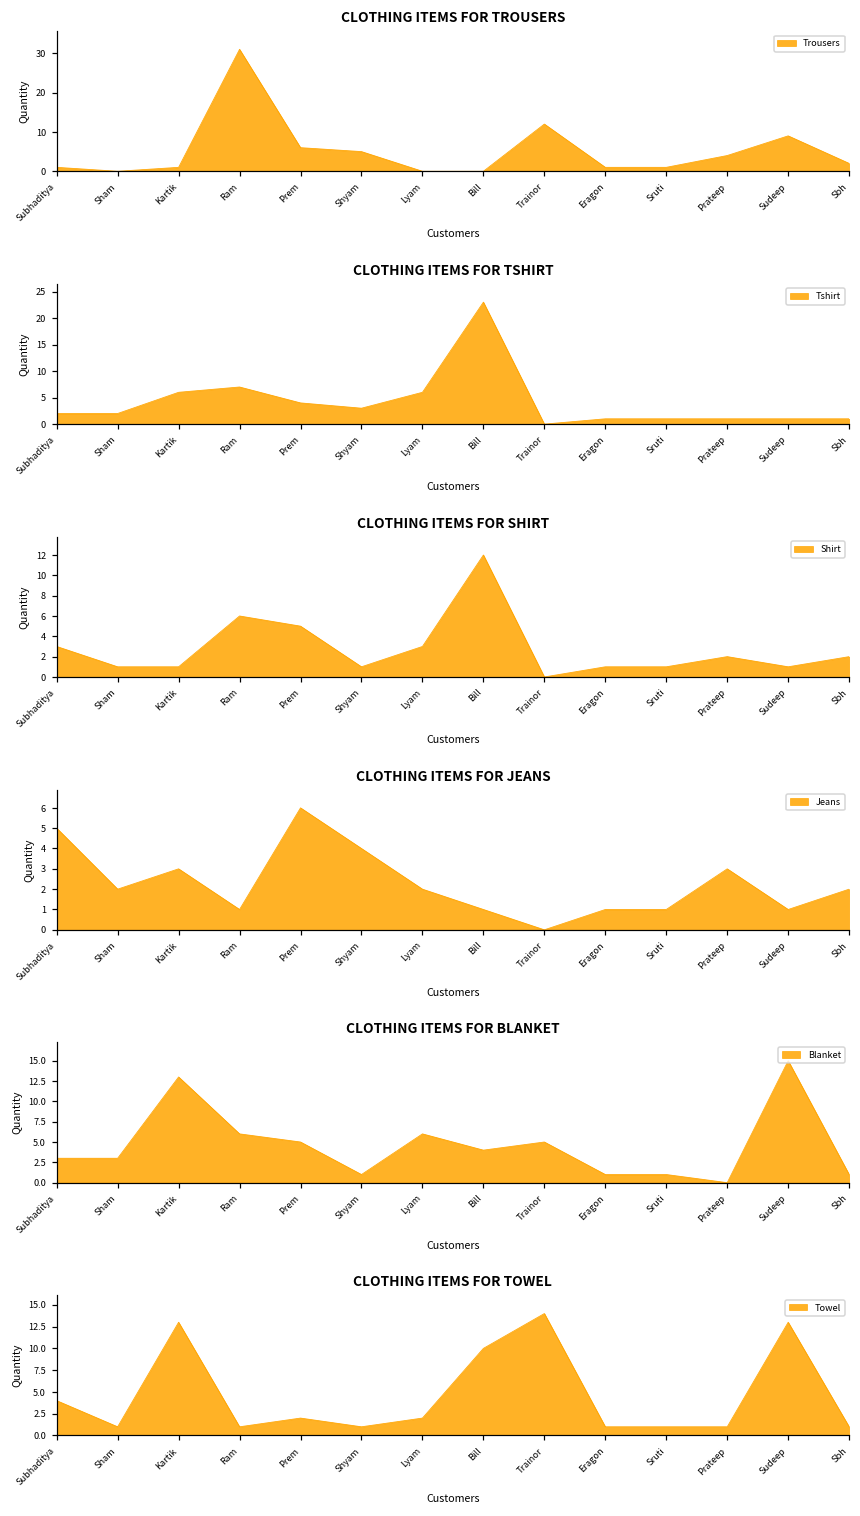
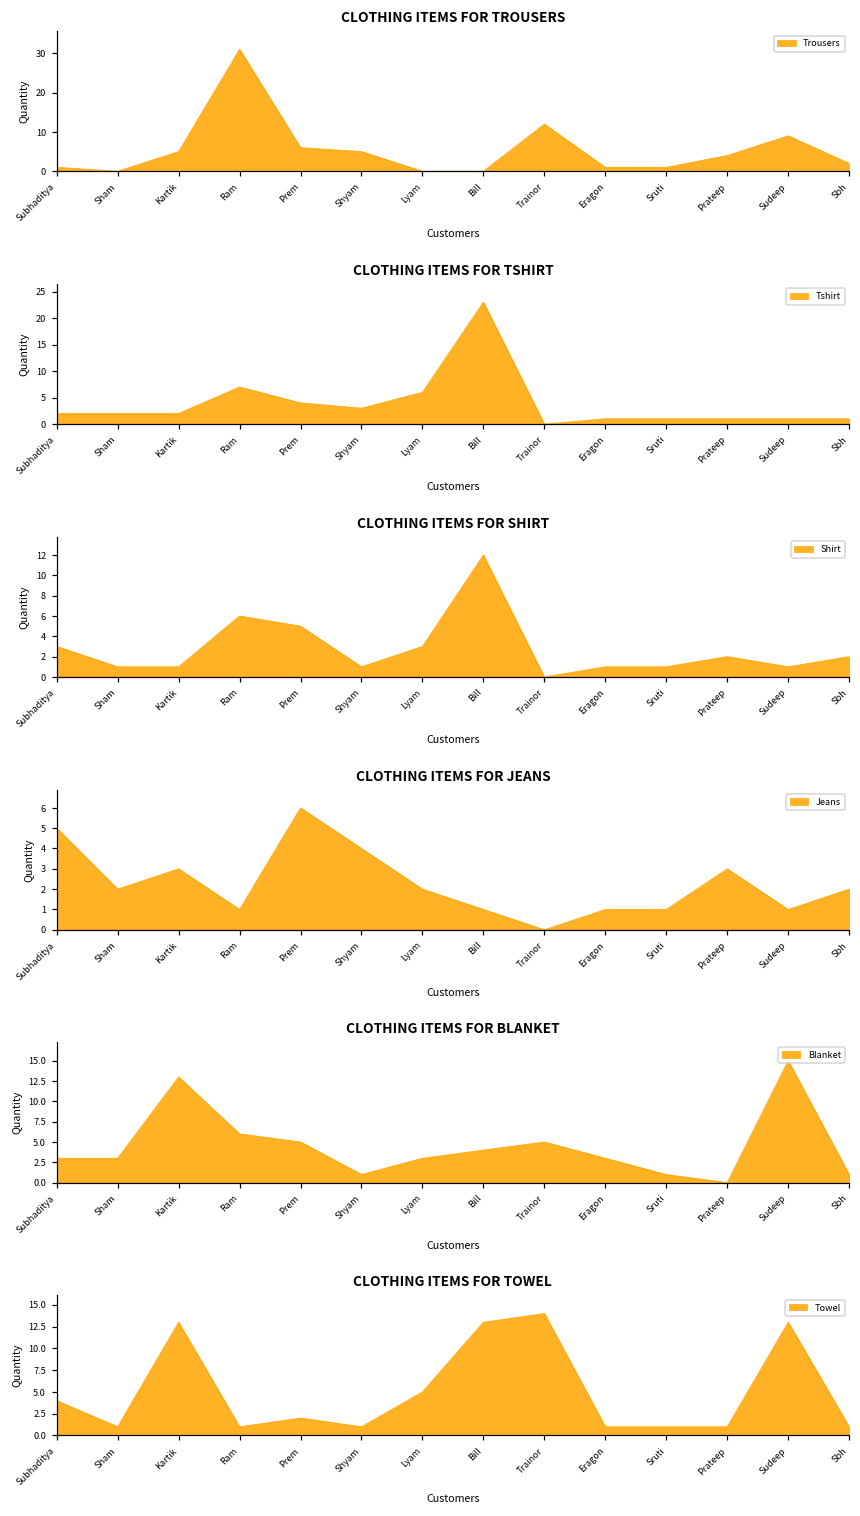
  {
    "CLOTHING ITEMS FOR TROUSERS": {
      "Subhaditya": 1,
      "Sham": 0,
-     "Kartik": 1,
+     "Kartik": 5,
      "Ram": 31,
      "Prem": 6,
      "Shyam": 5,
      "Lyam": 0,
      "Bill": 0,
      "Trainor": 12,
      "Eragon": 1,
      "Sruti": 1,
      "Prateep": 4,
      "Sudeep": 9,
      "Sbh": 2
    },
    "CLOTHING ITEMS FOR TSHIRT": {
      "Subhaditya": 2,
      "Sham": 2,
-     "Kartik": 6,
+     "Kartik": 2,
      "Ram": 7,
      "Prem": 4,
      "Shyam": 3,
      "Lyam": 6,
      "Bill": 23,
      "Trainor": 0,
      "Eragon": 1,
      "Sruti": 1,
      "Prateep": 1,
      "Sudeep": 1,
      "Sbh": 1
    },
    "CLOTHING ITEMS FOR SHIRT": {
      "Subhaditya": 3,
      "Sham": 1,
      "Kartik": 1,
      "Ram": 6,
      "Prem": 5,
      "Shyam": 1,
      "Lyam": 3,
      "Bill": 12,
      "Trainor": 0,
      "Eragon": 1,
      "Sruti": 1,
      "Prateep": 2,
      "Sudeep": 1,
      "Sbh": 2
    },
    "CLOTHING ITEMS FOR JEANS": {
      "Subhaditya": 5.0,
      "Sham": 2.0,
      "Kartik": 3.0,
      "Ram": 1.0,
      "Prem": 6.0,
      "Shyam": 4.0,
      "Lyam": 2.0,
      "Bill": 1.0,
      "Trainor": 0.0,
      "Eragon": 1.0,
      "Sruti": 1.0,
      "Prateep": 3.0,
      "Sudeep": 1.0,
      "Sbh": 2.0
    },
    "CLOTHING ITEMS FOR BLANKET": {
      "Subhaditya": 3,
      "Sham": 3,
      "Kartik": 13,
      "Ram": 6,
      "Prem": 5,
      "Shyam": 1,
-     "Lyam": 6,
+     "Lyam": 3,
      "Bill": 4,
      "Trainor": 5,
-     "Eragon": 1,
+     "Eragon": 3,
      "Sruti": 1,
      "Prateep": 0,
      "Sbh": 1
    },
    "CLOTHING ITEMS FOR TOWEL": {
      "Subhaditya": 4,
      "Sham": 1,
      "Kartik": 13,
      "Ram": 1,
      "Prem": 2,
      "Shyam": 1,
-     "Lyam": 2,
-     "Bill": 10,
+     "Lyam": 5,
+     "Bill": 13,
      "Trainor": 14,
      "Eragon": 1,
      "Sruti": 1,
      "Prateep": 1,
      "Sudeep": 13,
      "Sbh": 1
    }
  }
